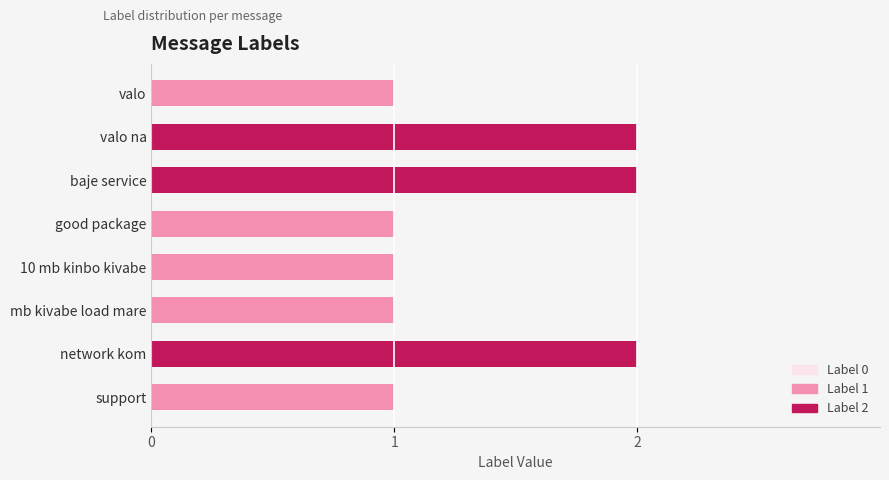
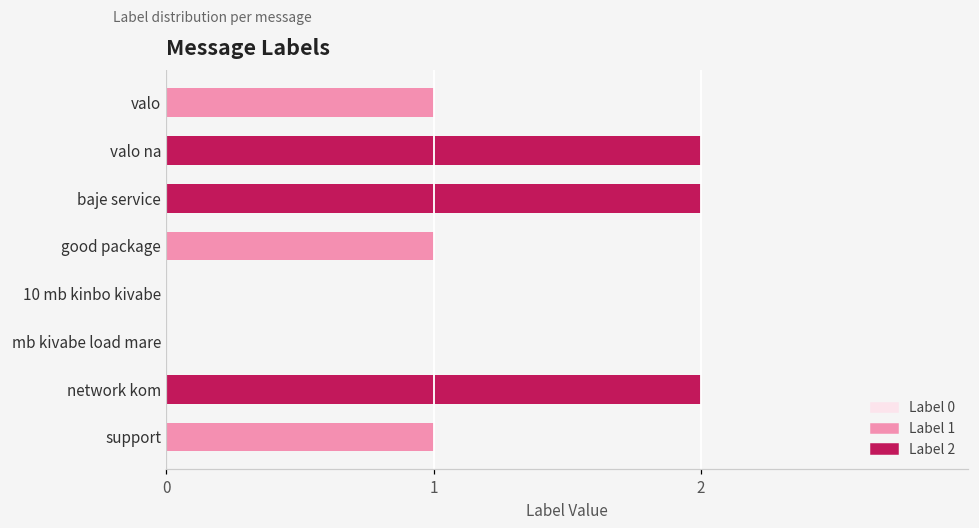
  {
    "valo": 1,
    "valo na": 2,
    "baje service": 2,
    "good package": 1,
-   "10 mb kinbo kivabe": 1,
-   "mb kivabe load mare": 1,
+   "10 mb kinbo kivabe": 0,
+   "mb kivabe load mare": 0,
    "network kom": 2,
    "support": 1
  }
